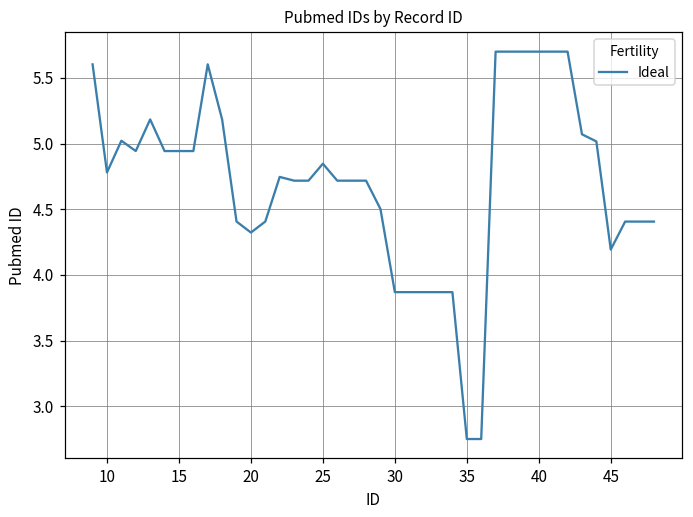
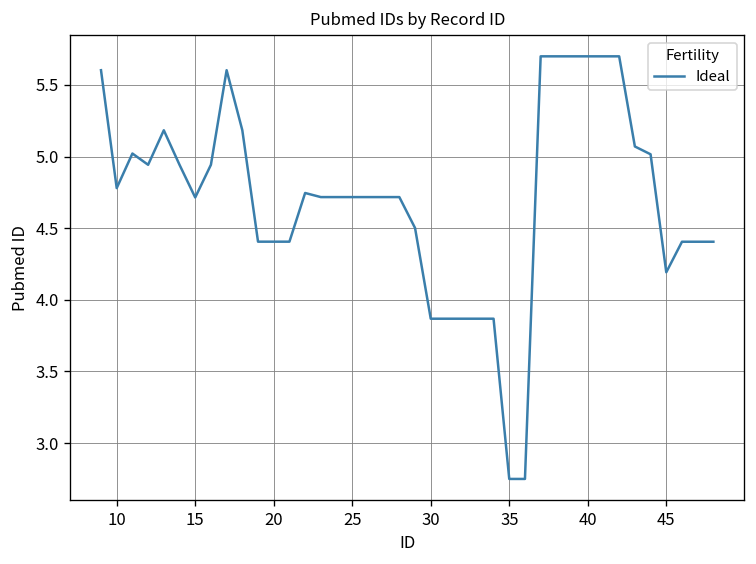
  {
    "10": 4.78,
-   "15": 4.94,
-   "20": 4.32,
-   "25": 4.85,
+   "15": 4.71,
+   "20": 4.41,
+   "25": 4.72,
    "30": 3.87,
    "35": 2.75,
    "40": 5.70,
    "45": 4.19
  }
